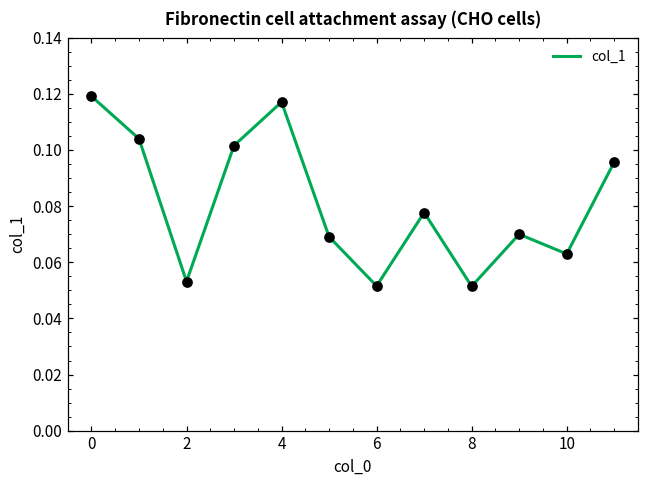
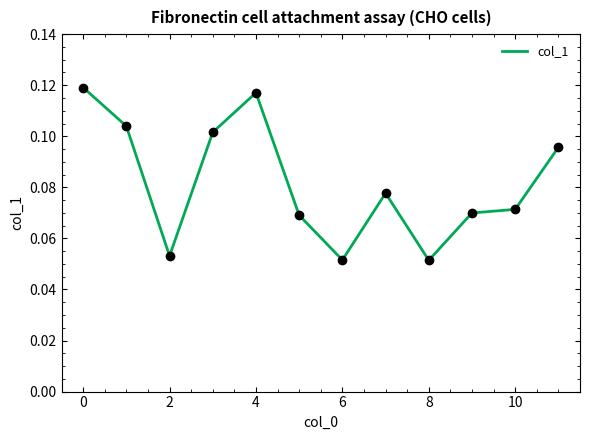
  {
    "0": 0.119,
    "2": 0.053,
    "4": 0.117,
    "6": 0.052,
    "8": 0.051,
-   "10": 0.063
+   "10": 0.071
  }
